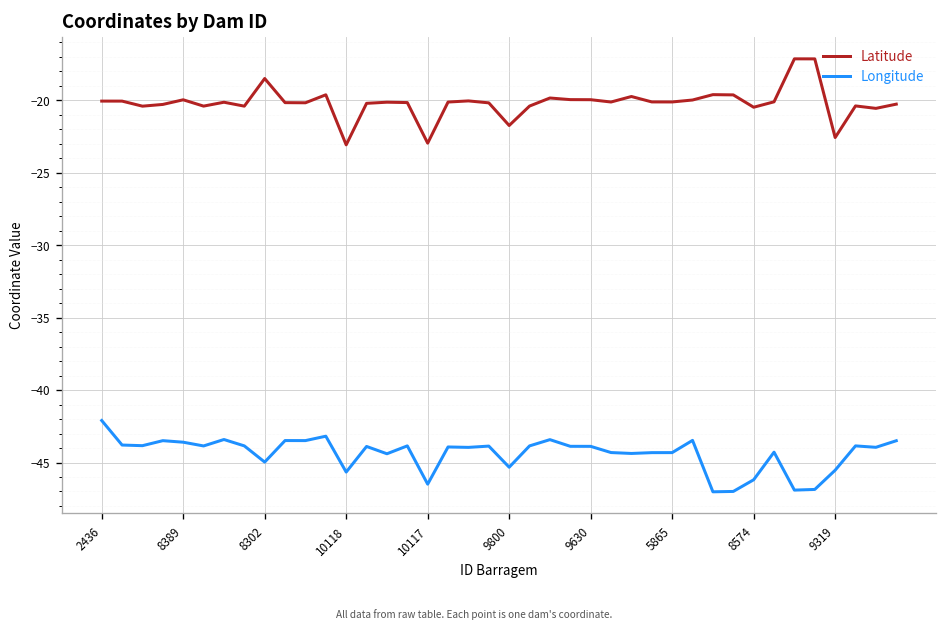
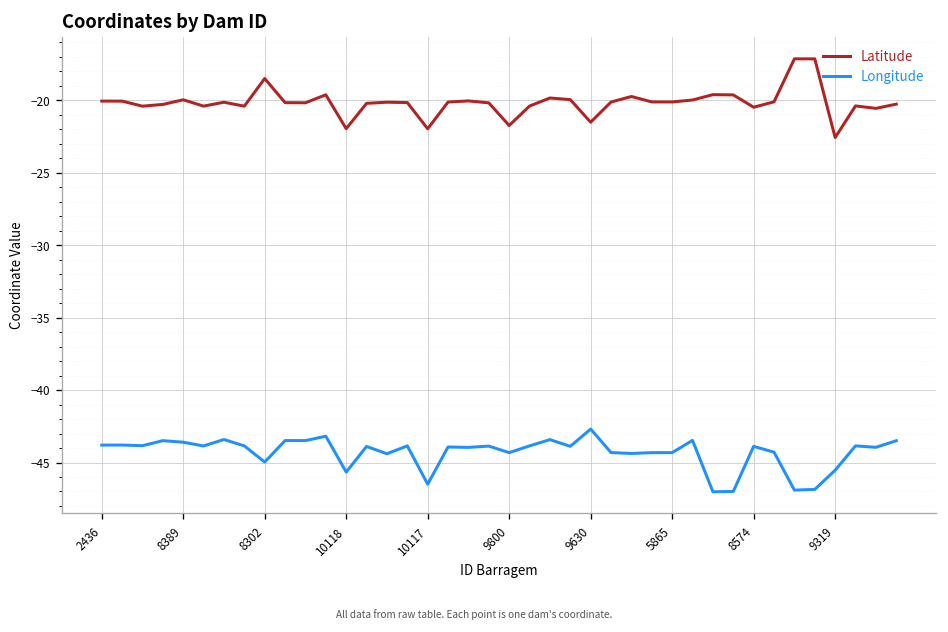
  {
    "Latitude": {
      "2436": -20.1,
      "8389": -20.0,
      "8302": -18.5,
-     "10118": -23.1,
-     "10117": -23.0,
+     "10118": -22.0,
+     "10117": -22.0,
      "9800": -21.7,
-     "9630": -20.0,
+     "9630": -21.5,
      "5865": -20.1,
      "8574": -20.5,
      "9319": -22.6
    },
    "Longitude": {
-     "2436": -42.1,
+     "2436": -43.8,
      "8389": -43.6,
      "8302": -45.0,
      "10118": -45.7,
      "10117": -46.5,
-     "9800": -45.3,
-     "9630": -43.9,
+     "9800": -44.3,
+     "9630": -42.7,
      "5865": -44.3,
-     "8574": -46.2,
+     "8574": -43.9,
      "9319": -45.5
    }
  }
